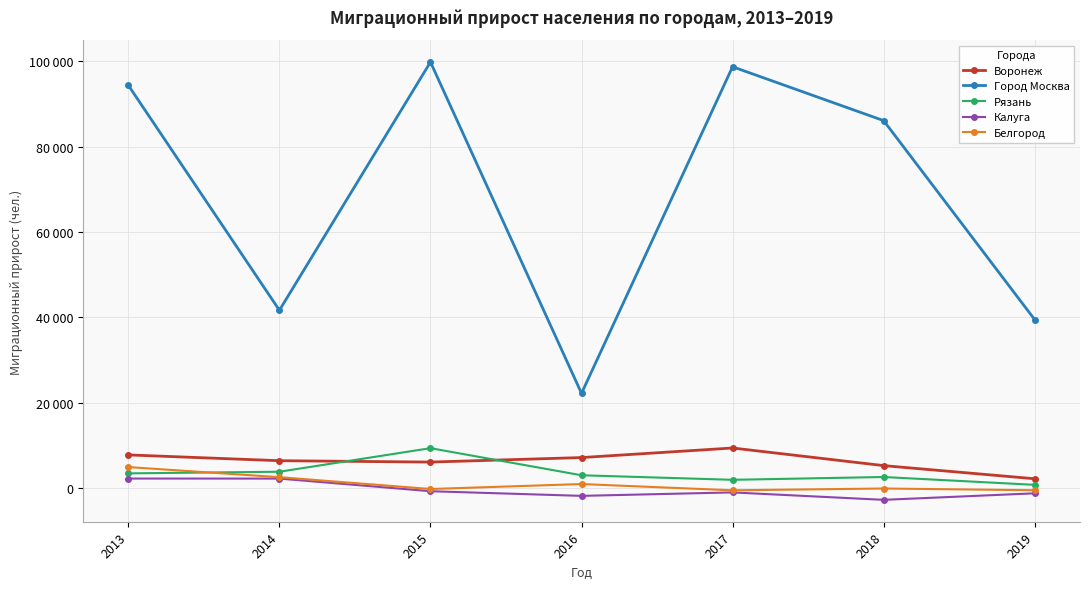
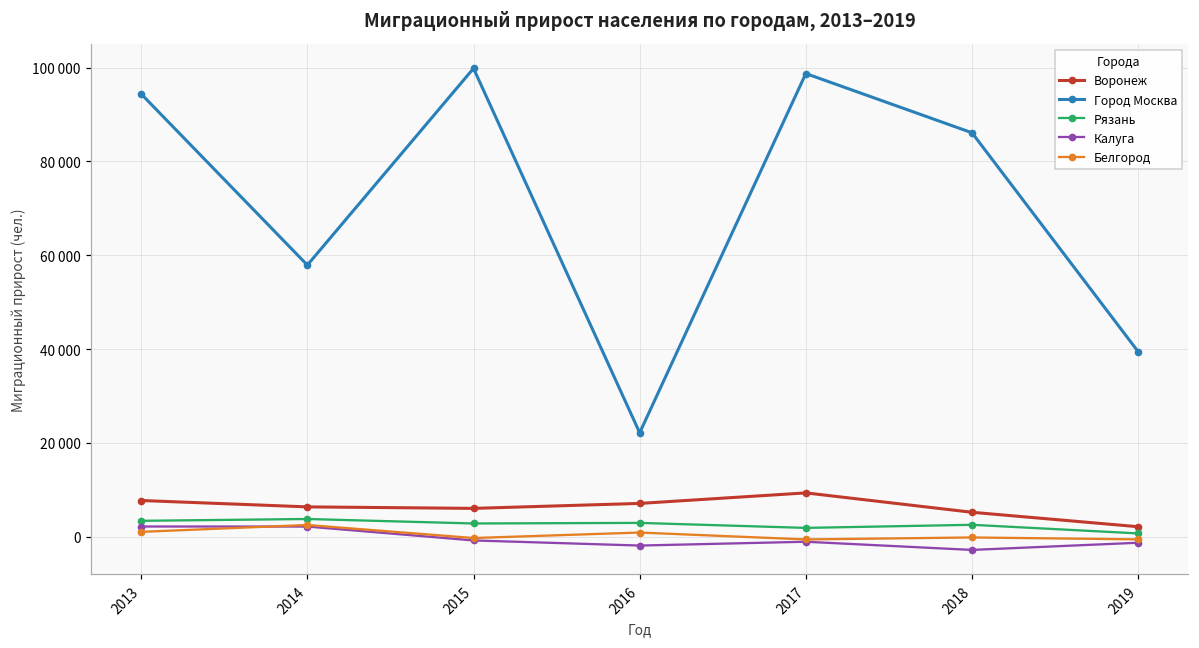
  {
    "Воронеж": {
      "2013": 8000,
      "2014": 6000,
      "2015": 6000,
      "2016": 7000,
      "2017": 9000,
      "2018": 5000,
      "2019": 2000
    },
    "Город Москва": {
      "2013": 94000,
-     "2014": 42000,
+     "2014": 58000,
      "2015": 100000,
      "2016": 22000,
      "2017": 99000,
      "2018": 86000,
      "2019": 39000
    },
    "Рязань": {
      "2013": 3000,
      "2014": 4000,
-     "2015": 9000,
+     "2015": 3000,
      "2016": 3000,
      "2017": 2000,
      "2018": 3000,
      "2019": 1000
    },
    "Калуга": {
      "2013": 2000,
      "2016": -2000,
      "2018": -3000,
      "2019": -1000
    },
    "Белгород": {
-     "2013": 5000,
+     "2013": 1000,
      "2016": 1000,
      "2018": 0,
      "2019": -1000
    }
  }
